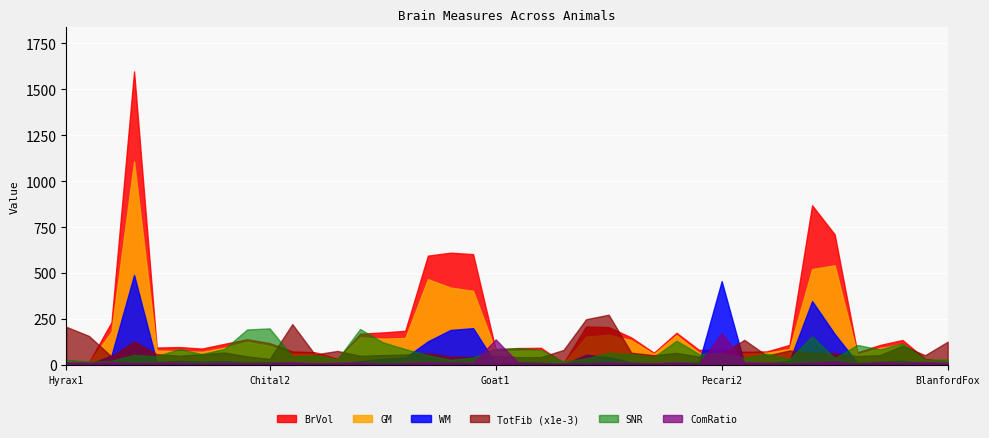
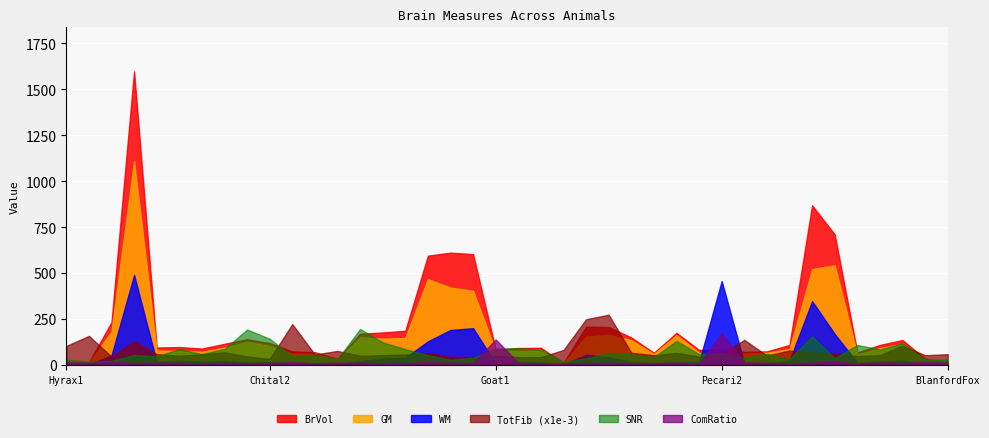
  {
    "BrVol": {
      "Chital2": 120,
      "Pecari2": 80
    },
    "GM": {
      "Chital2": 100
    },
    "WM": {
      "Pecari2": 460
    },
    "TotFib (x1e-3)": {
-     "Hyrax1": 210,
+     "Hyrax1": 100,
      "Chital2": 30,
      "Goat1": 50,
-     "BlanfordFox": 130
+     "BlanfordFox": 60
    },
    "SNR": {
-     "Chital2": 200
+     "Chital2": 140
    },
    "ComRatio": {
      "Goat1": 140,
      "Pecari2": 170
    }
  }
